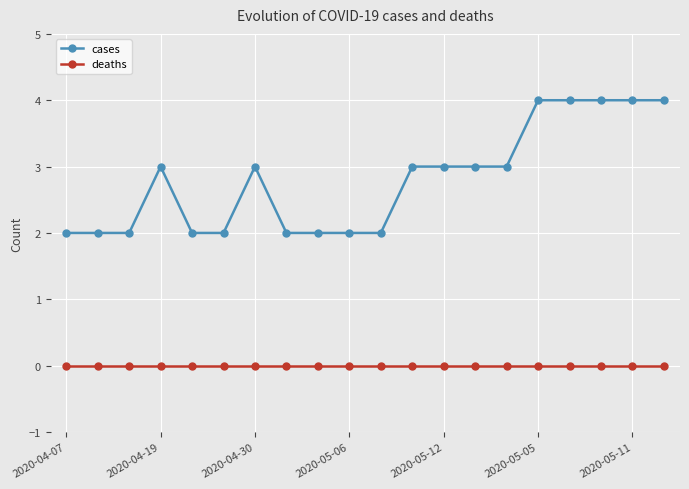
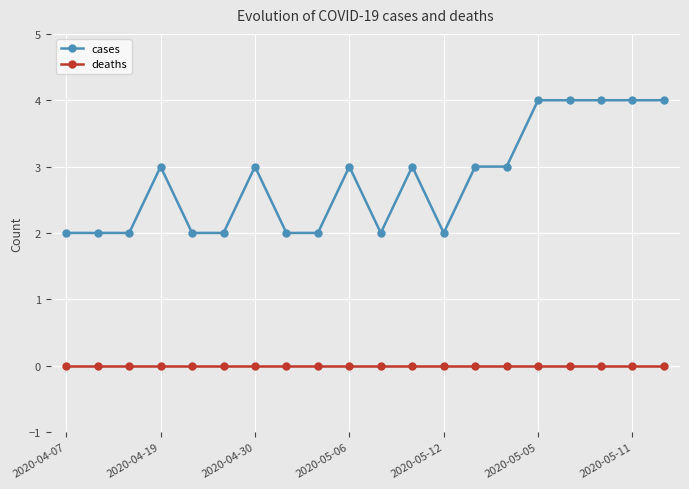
  {
    "cases": {
      "2020-04-07": 2,
      "2020-04-19": 3,
      "2020-04-30": 3,
-     "2020-05-06": 2,
-     "2020-05-12": 3,
+     "2020-05-06": 3,
+     "2020-05-12": 2,
      "2020-05-05": 4,
      "2020-05-11": 4
    },
    "deaths": {
      "2020-04-07": 0,
      "2020-04-19": 0,
      "2020-04-30": 0,
      "2020-05-06": 0,
      "2020-05-12": 0,
      "2020-05-05": 0,
      "2020-05-11": 0
    }
  }
